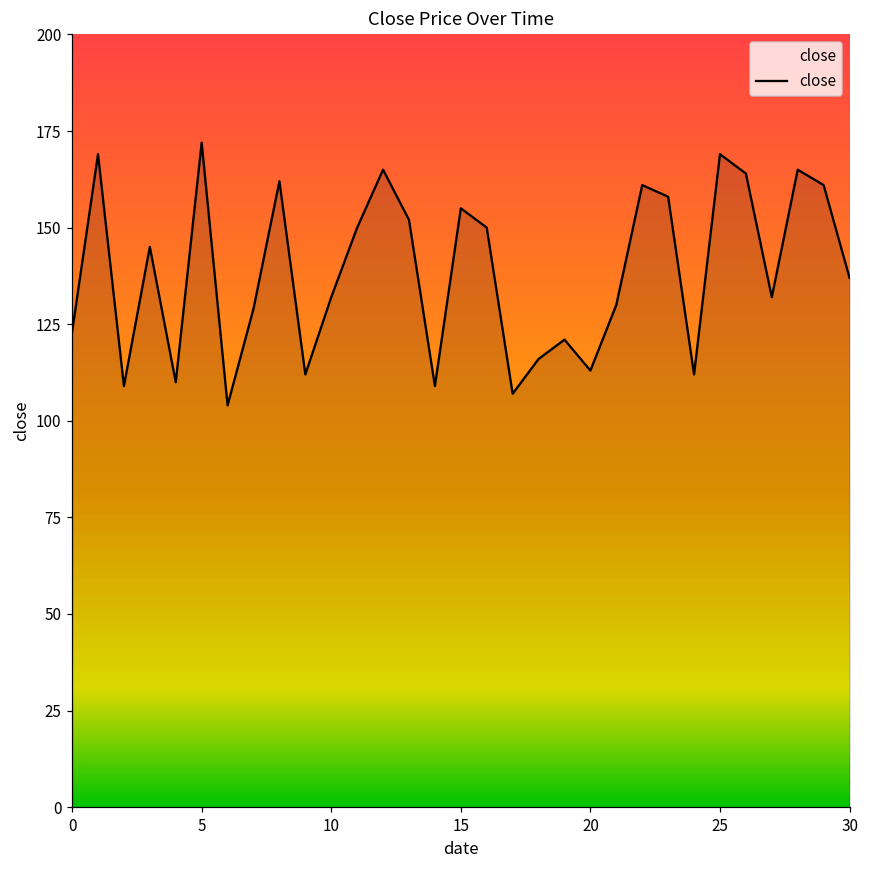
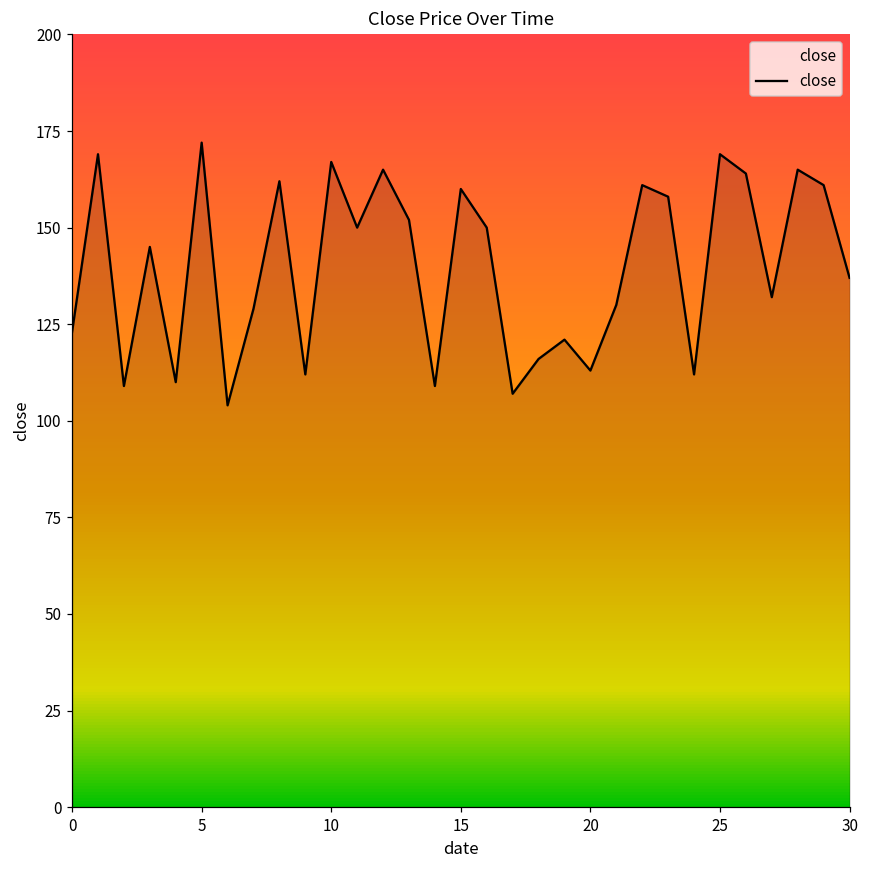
  {
    "0": 123,
    "5": 172,
-   "10": 132,
-   "15": 155,
+   "10": 167,
+   "15": 160,
    "20": 113,
    "25": 169,
    "30": 137
  }
